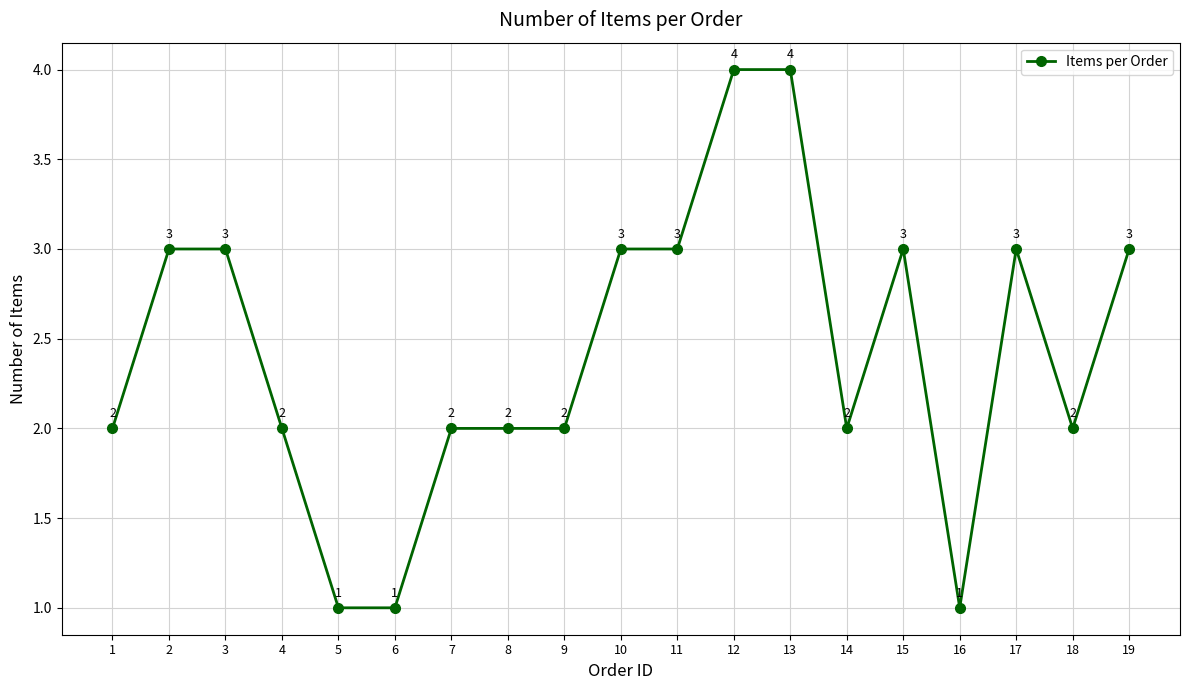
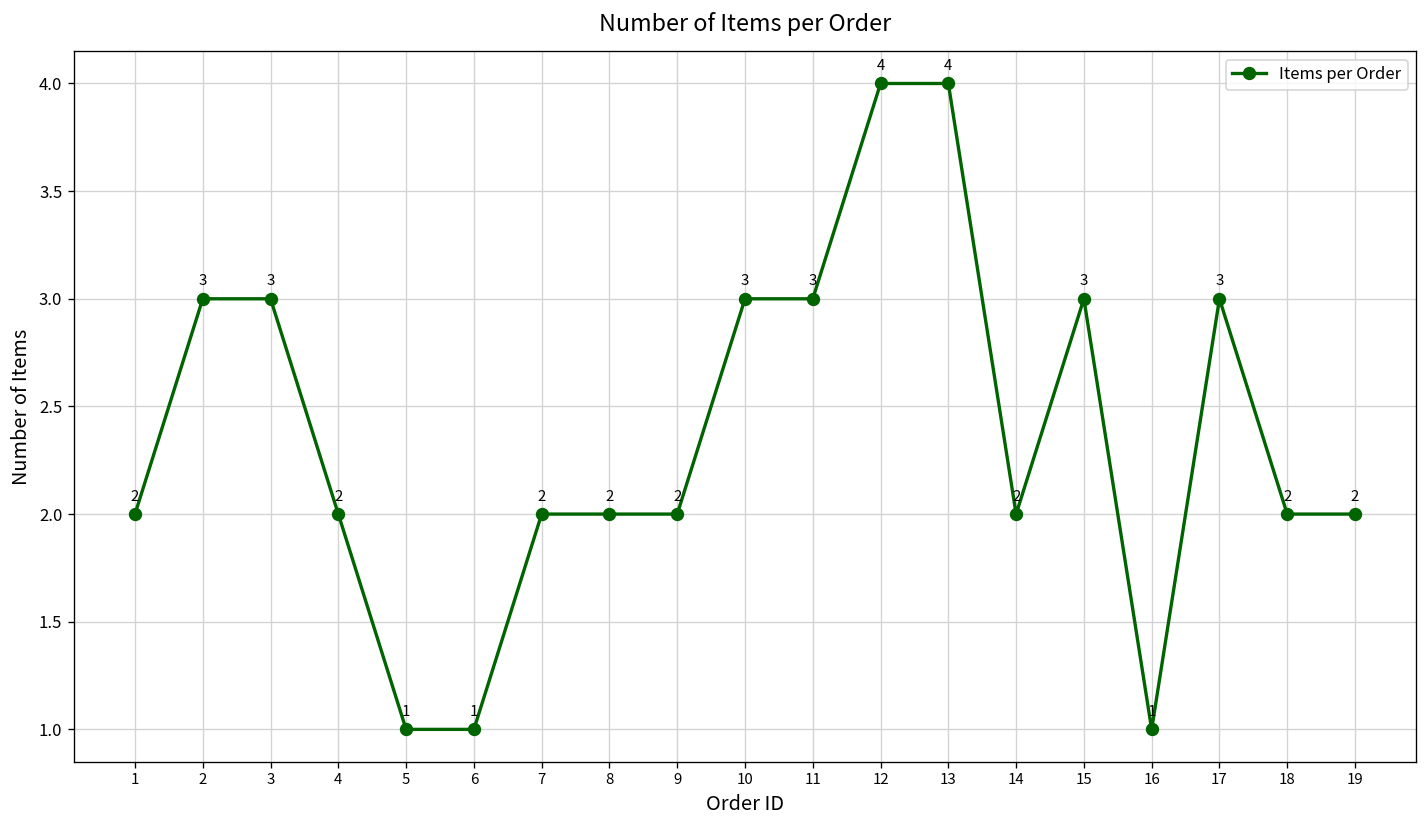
  {
    "1": 2,
    "2": 3,
    "3": 3,
    "4": 2,
    "5": 1,
    "6": 1,
    "7": 2,
    "8": 2,
    "9": 2,
    "10": 3,
    "11": 3,
    "12": 4,
    "13": 4,
    "14": 2,
    "15": 3,
    "16": 1,
    "17": 3,
    "18": 2,
-   "19": 3
+   "19": 2
  }
